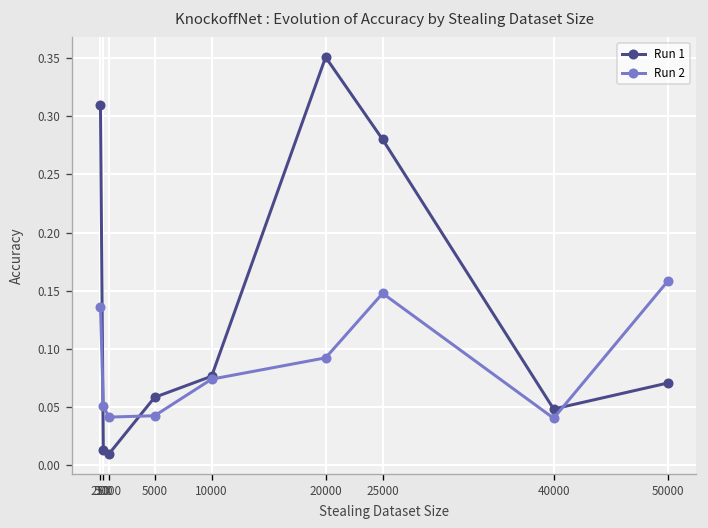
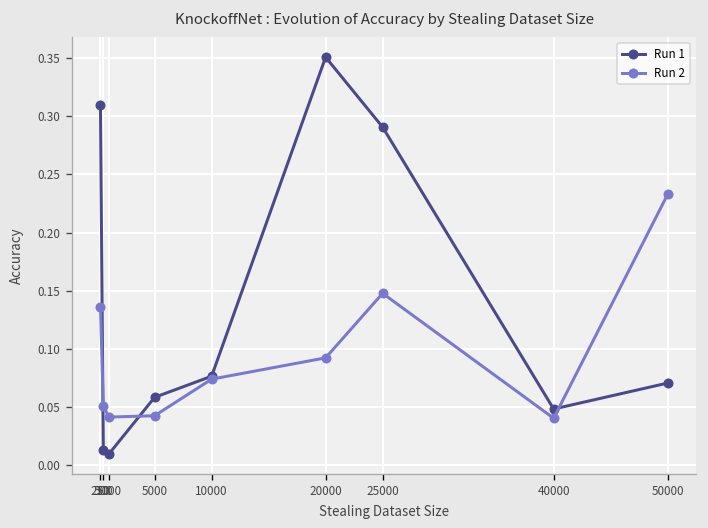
  {
    "Run 1": {
      "5000": 0.06,
      "20000": 0.35,
-     "25000": 0.28,
+     "25000": 0.29,
      "40000": 0.05,
      "50000": 0.07
    },
    "Run 2": {
      "5000": 0.04,
      "20000": 0.09,
      "25000": 0.15,
      "40000": 0.04,
-     "50000": 0.16
+     "50000": 0.23
    }
  }
